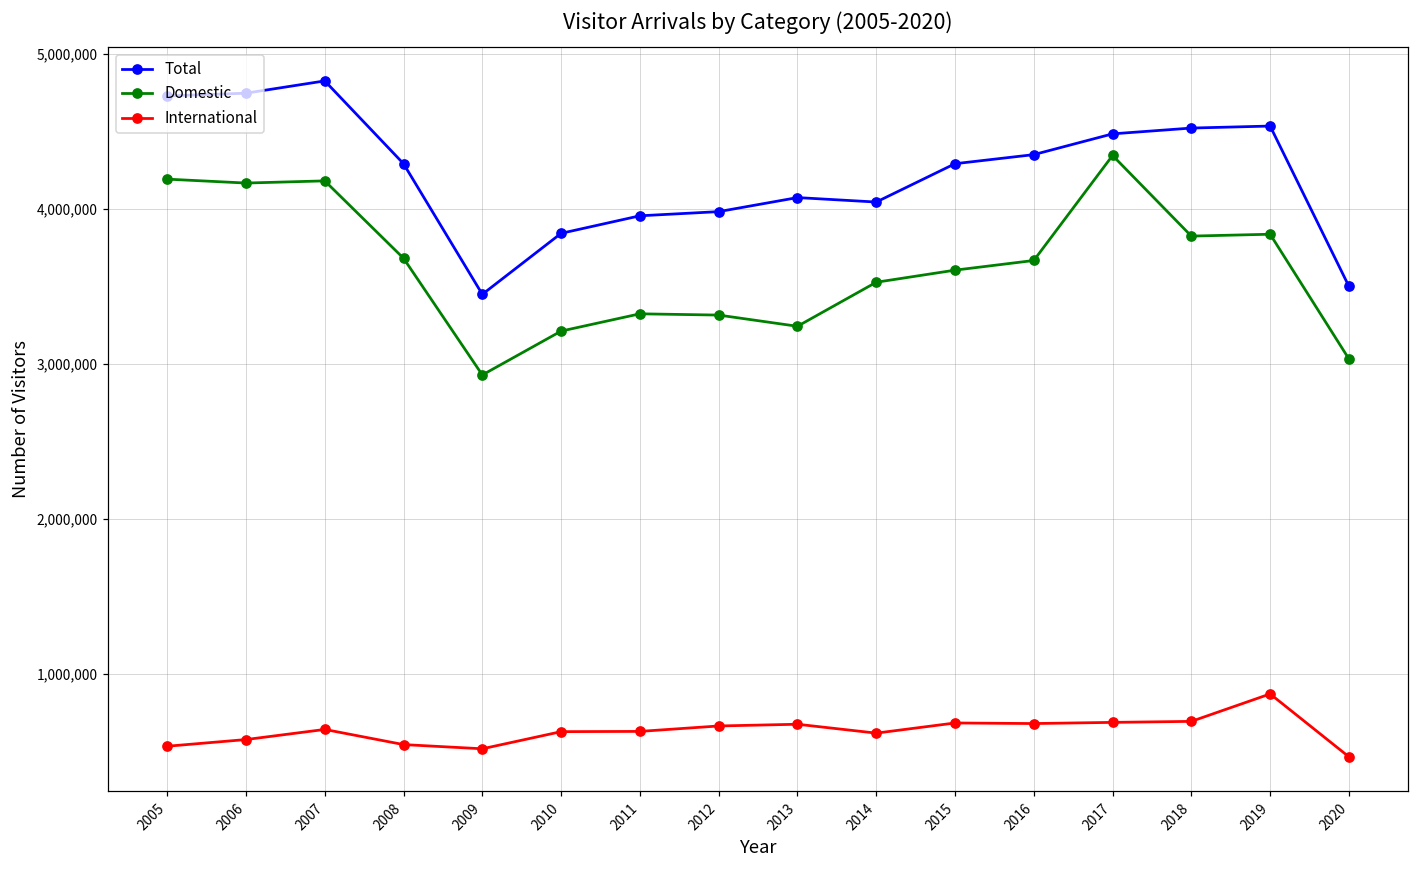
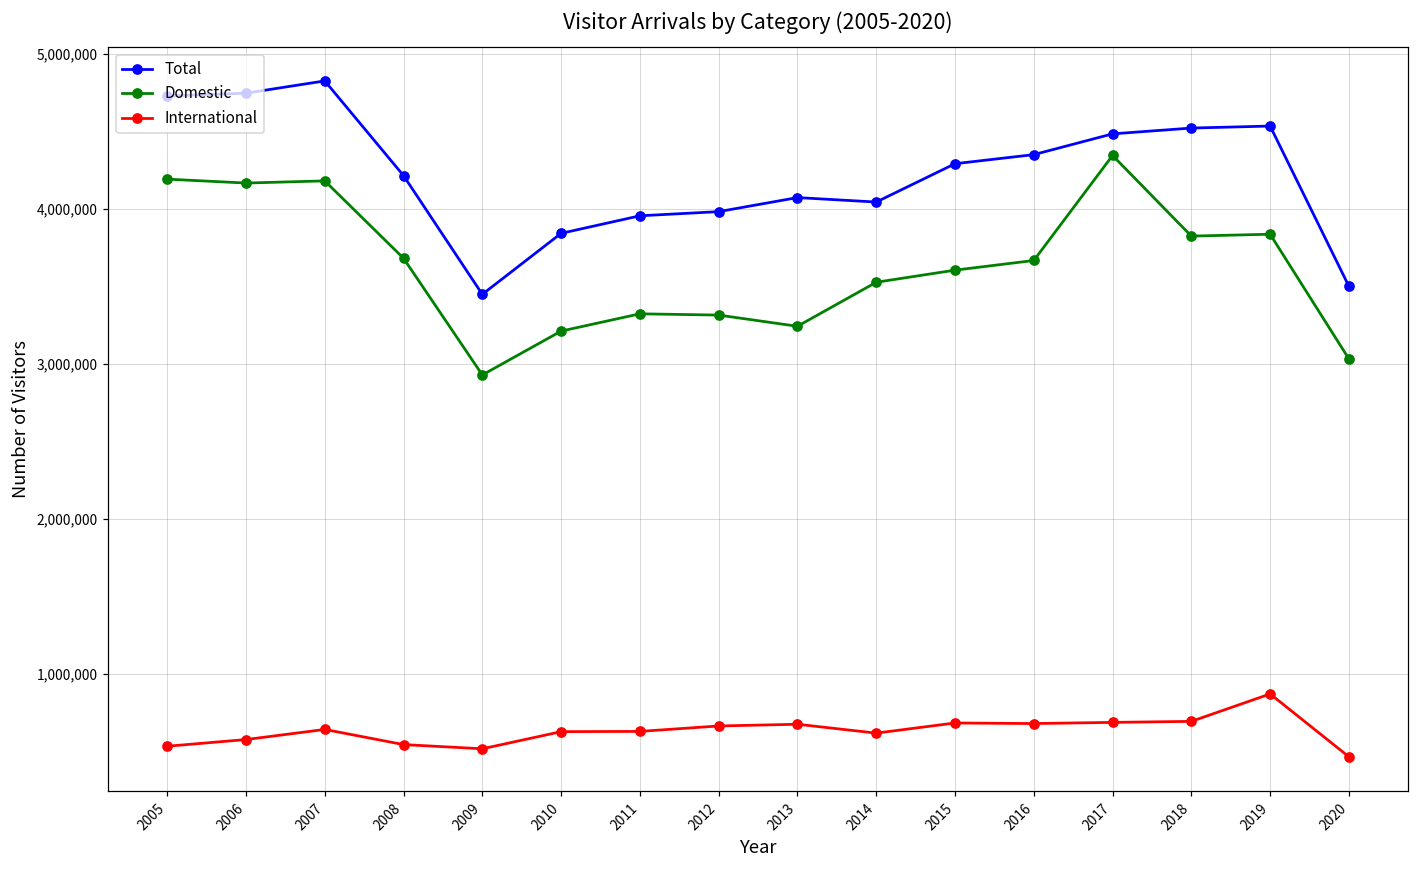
  {
    "Total": {
      "2007": "4,820,000",
-     "2008": "4,290,000",
+     "2008": "4,210,000",
      "2009": "3,450,000",
      "2010": "3,840,000",
      "2011": "3,960,000",
      "2012": "3,980,000",
      "2013": "4,070,000",
      "2014": "4,040,000",
      "2015": "4,290,000",
      "2016": "4,350,000",
      "2017": "4,480,000",
      "2018": "4,520,000",
      "2019": "4,530,000",
      "2020": "3,500,000"
    },
    "Domestic": {
      "2005": "4,190,000",
      "2006": "4,170,000",
      "2007": "4,180,000",
      "2008": "3,680,000",
      "2009": "2,930,000",
      "2010": "3,210,000",
      "2011": "3,320,000",
      "2012": "3,320,000",
      "2013": "3,240,000",
      "2014": "3,530,000",
      "2015": "3,610,000",
      "2016": "3,670,000",
      "2017": "4,340,000",
      "2018": "3,820,000",
      "2019": "3,840,000",
      "2020": "3,030,000"
    },
    "International": {
      "2005": "540,000",
      "2006": "580,000",
      "2007": "640,000",
      "2008": "550,000",
      "2009": "520,000",
      "2010": "630,000",
      "2011": "630,000",
      "2012": "670,000",
      "2013": "680,000",
      "2014": "620,000",
      "2015": "690,000",
      "2016": "680,000",
      "2017": "690,000",
      "2018": "700,000",
      "2019": "870,000",
      "2020": "470,000"
    }
  }
